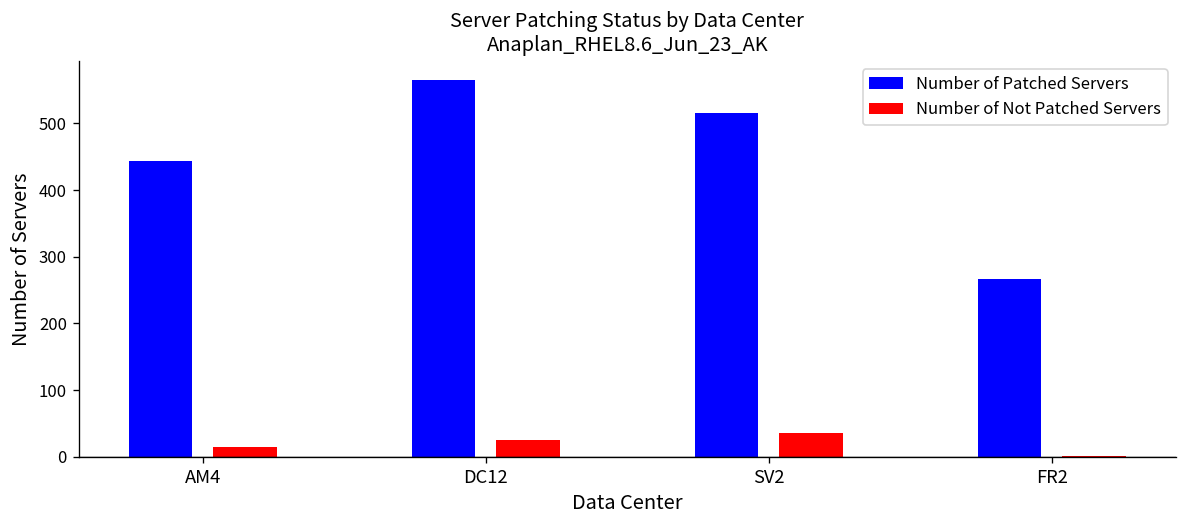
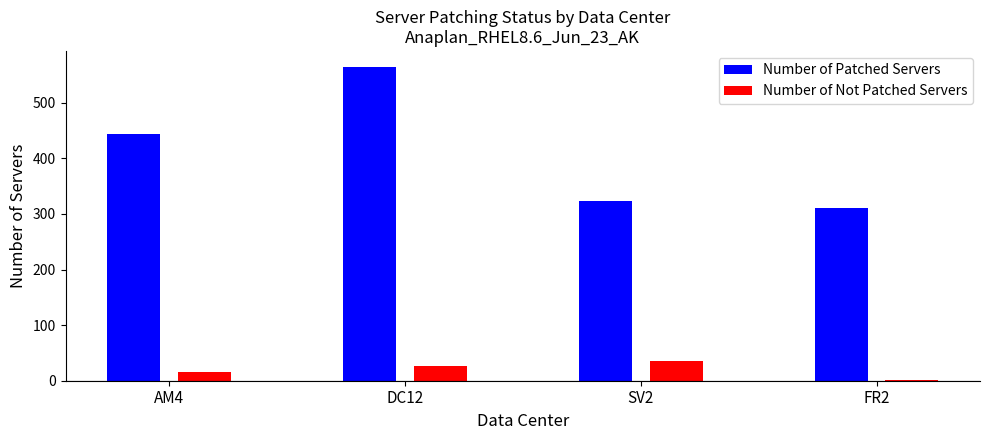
  {
    "Number of Patched Servers": {
      "AM4": 440,
      "DC12": 570,
-     "SV2": 520,
-     "FR2": 270
+     "SV2": 320,
+     "FR2": 310
    },
    "Number of Not Patched Servers": {
      "AM4": 20,
      "DC12": 30,
      "SV2": 40
    }
  }
